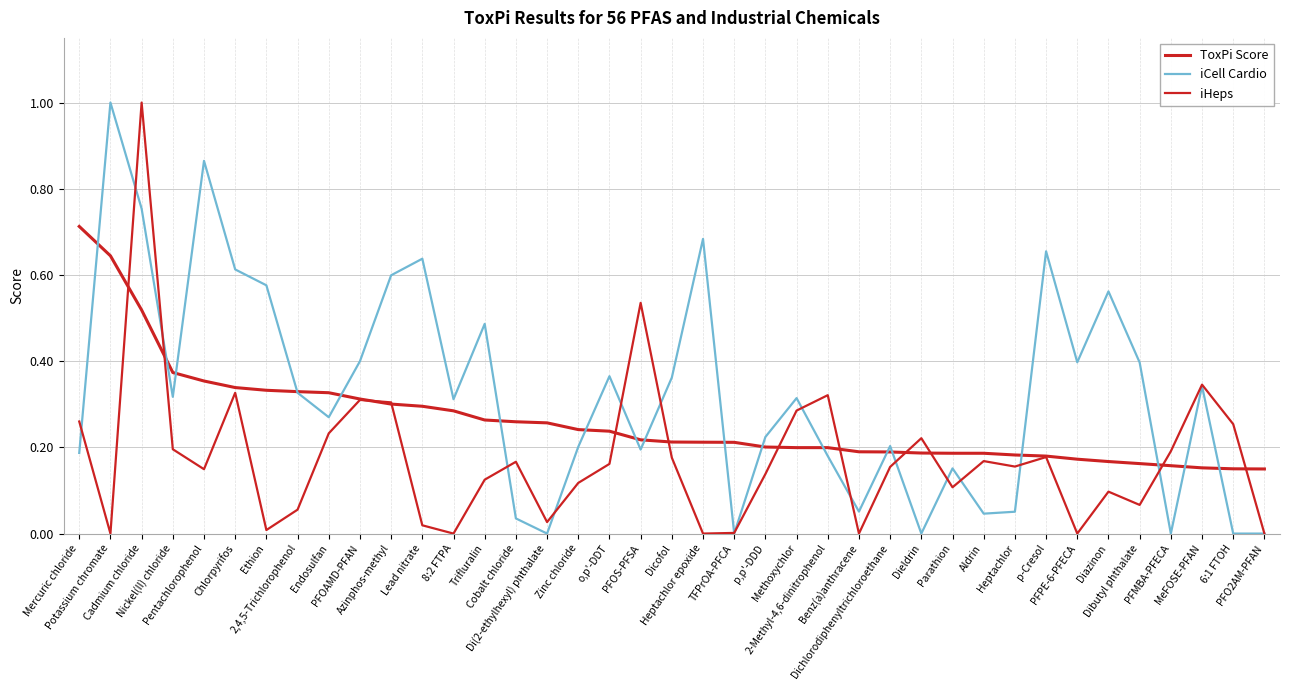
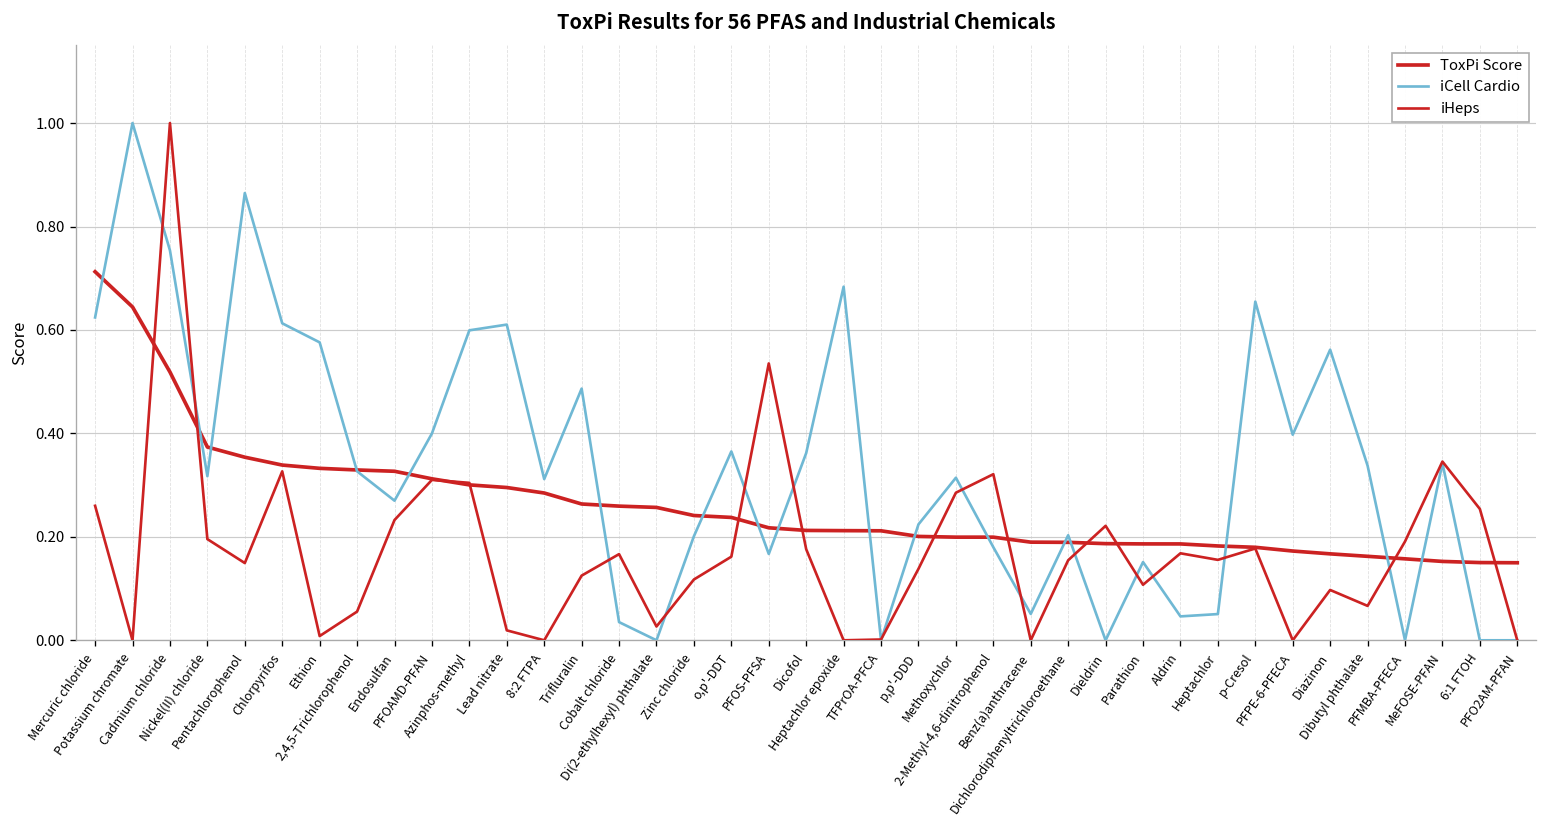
  {
    "iCell Cardio": {
-     "Mercuric chloride": 0.19,
+     "Mercuric chloride": 0.62,
      "Potassium chromate": 1.00,
      "Cadmium chloride": 0.75,
      "Nickel(II) chloride": 0.32,
      "Pentachlorophenol": 0.86,
      "Chlorpyrifos": 0.61,
      "Ethion": 0.58,
      "Endosulfan": 0.27,
      "PFOAMD-PFAN": 0.40,
      "Azinphos-methyl": 0.60,
-     "Lead nitrate": 0.64,
+     "Lead nitrate": 0.61,
      "8:2 FTPA": 0.31,
      "Trifluralin": 0.49,
      "Cobalt chloride": 0.04,
      "Di(2-ethylhexyl) phthalate": 0.00,
      "Zinc chloride": 0.20,
      "o,p'-DDT": 0.37,
-     "PFOS-PFSA": 0.19,
+     "PFOS-PFSA": 0.17,
      "Dicofol": 0.36,
      "Heptachlor epoxide": 0.68,
      "p,p'-DDD": 0.22,
      "Methoxychlor": 0.31,
      "2-Methyl-4,6-dinitrophenol": 0.18,
      "Benz(a)anthracene": 0.05,
      "Dichlorodiphenyltrichloroethane": 0.20,
      "Dieldrin": 0.00,
      "Parathion": 0.15,
      "Aldrin": 0.05,
      "Heptachlor": 0.05,
      "p-Cresol": 0.65,
      "PFPE-6-PFECA": 0.40,
      "Diazinon": 0.56,
-     "Dibutyl phthalate": 0.40,
+     "Dibutyl phthalate": 0.34,
      "PFMBA-PFECA": 0.00,
      "6:1 FTOH": 0.00
    }
  }
